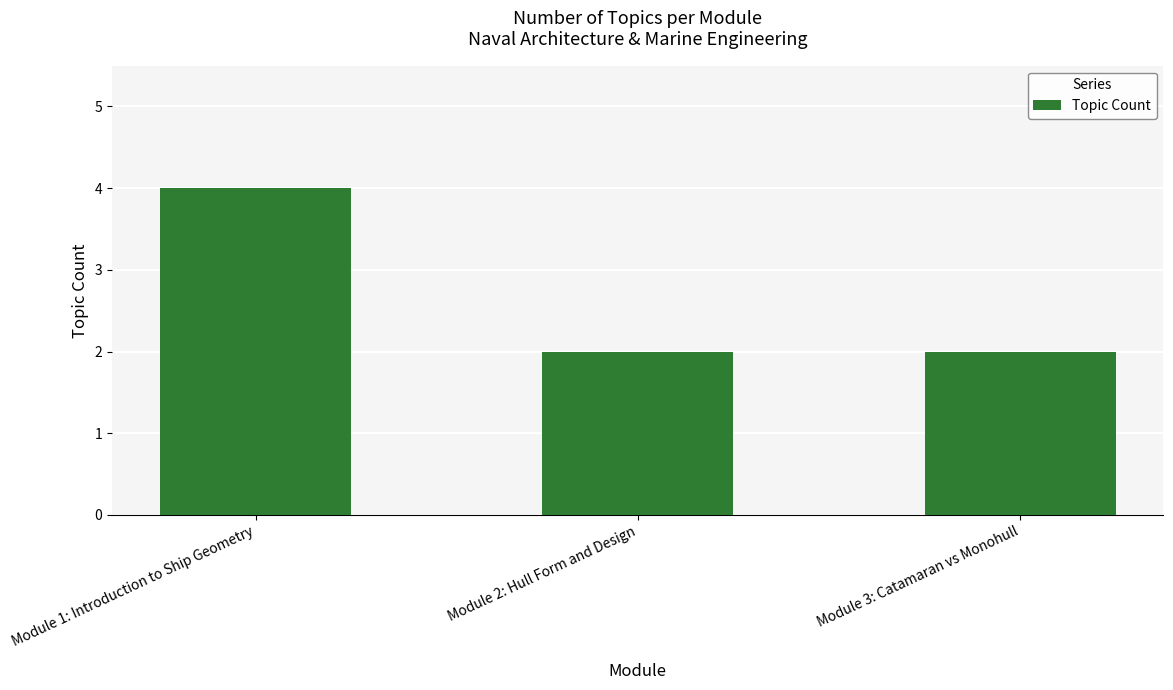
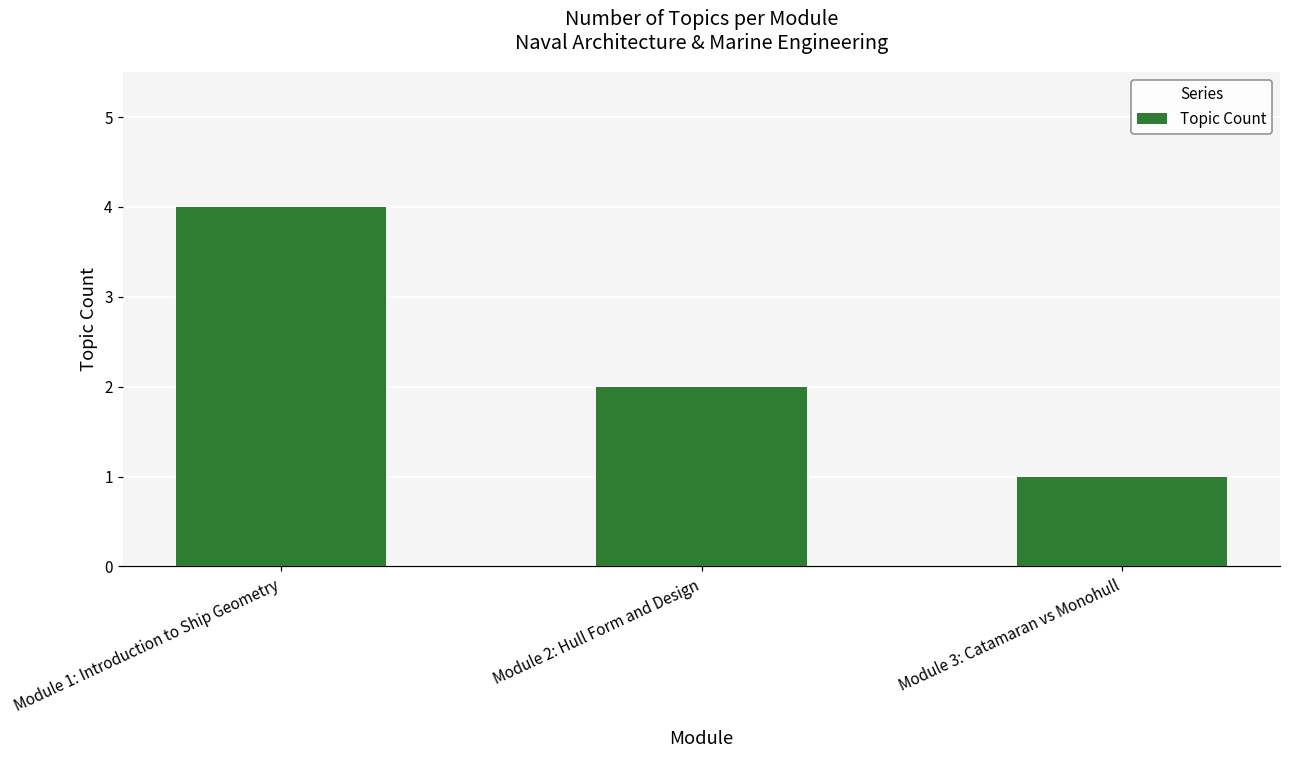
  {
    "Module 1: Introduction to Ship Geometry": 4,
    "Module 2: Hull Form and Design": 2,
-   "Module 3: Catamaran vs Monohull": 2
+   "Module 3: Catamaran vs Monohull": 1
  }
